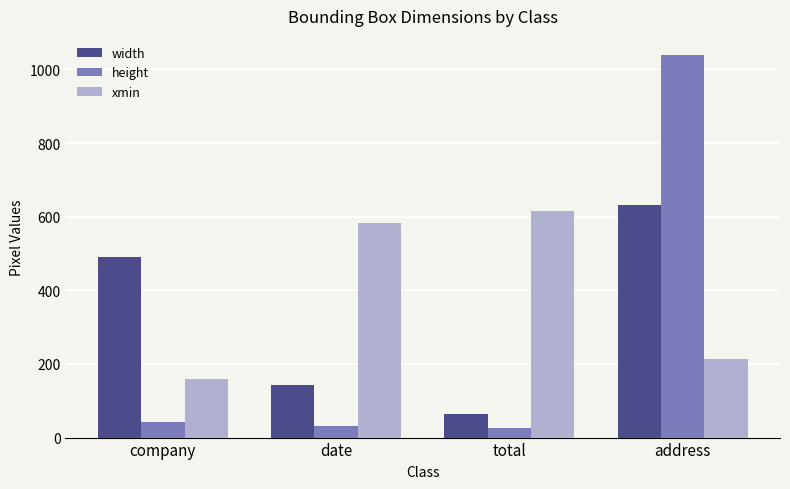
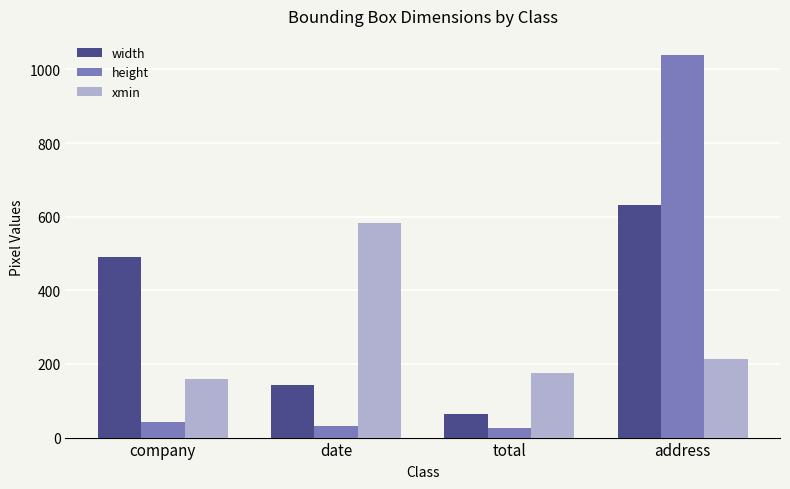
  {
    "width": {
      "company": 490,
      "date": 140,
      "total": 60,
      "address": 630
    },
    "height": {
      "company": 40,
      "date": 30,
      "total": 30,
      "address": 1040
    },
    "xmin": {
      "company": 160,
      "date": 580,
-     "total": 620,
+     "total": 180,
      "address": 210
    }
  }
